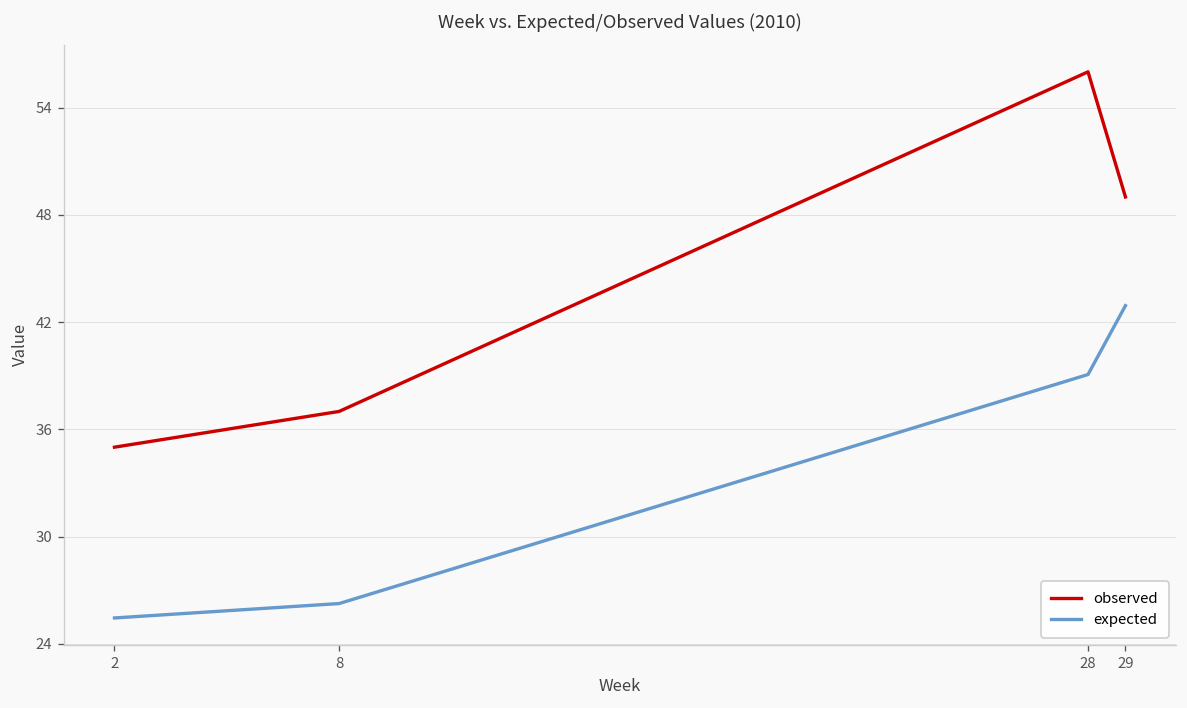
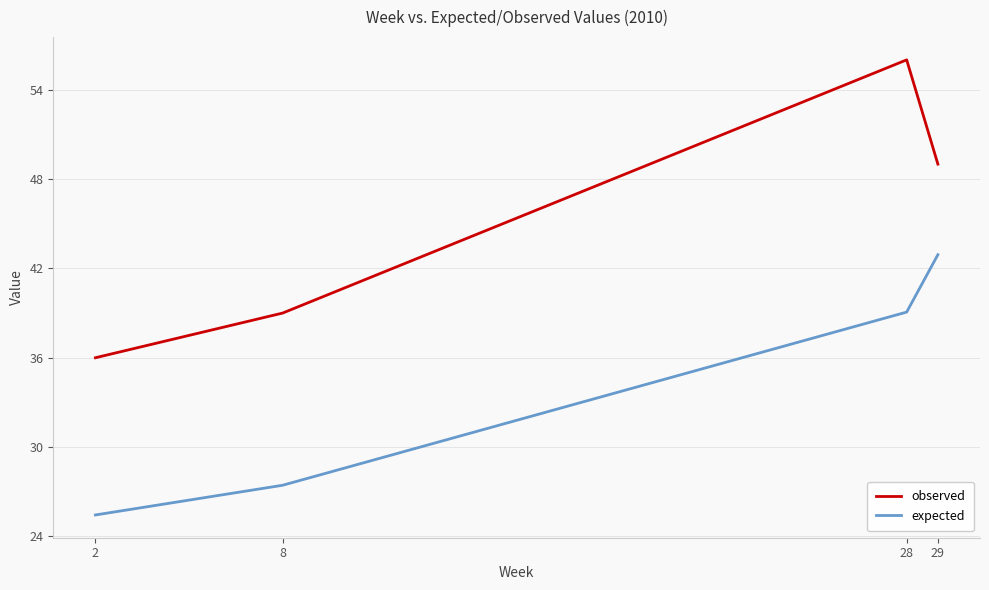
  {
    "observed": {
-     "2": 35,
-     "8": 37,
+     "2": 36,
+     "8": 39,
      "28": 56,
      "29": 49
    },
    "expected": {
      "2": 25.4,
-     "8": 26.3,
+     "8": 27.4,
      "28": 39.1,
      "29": 42.9
    }
  }
